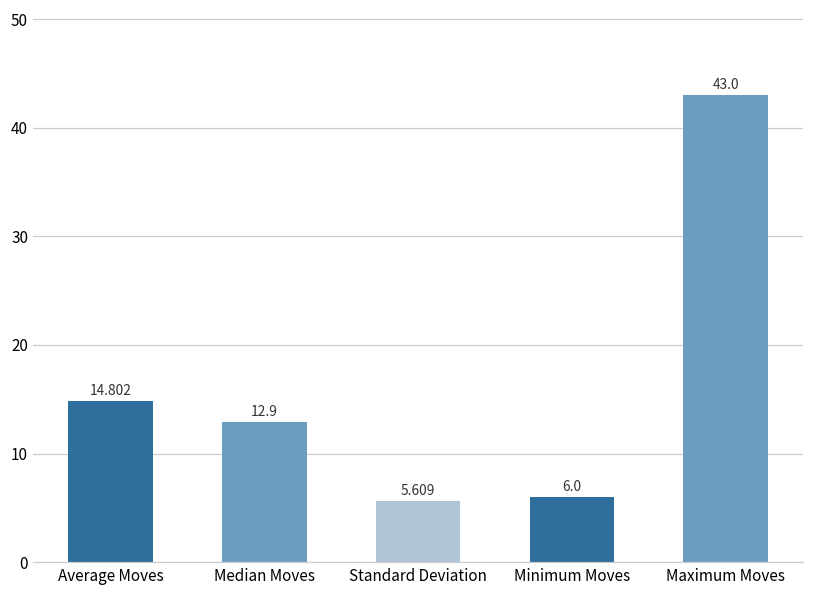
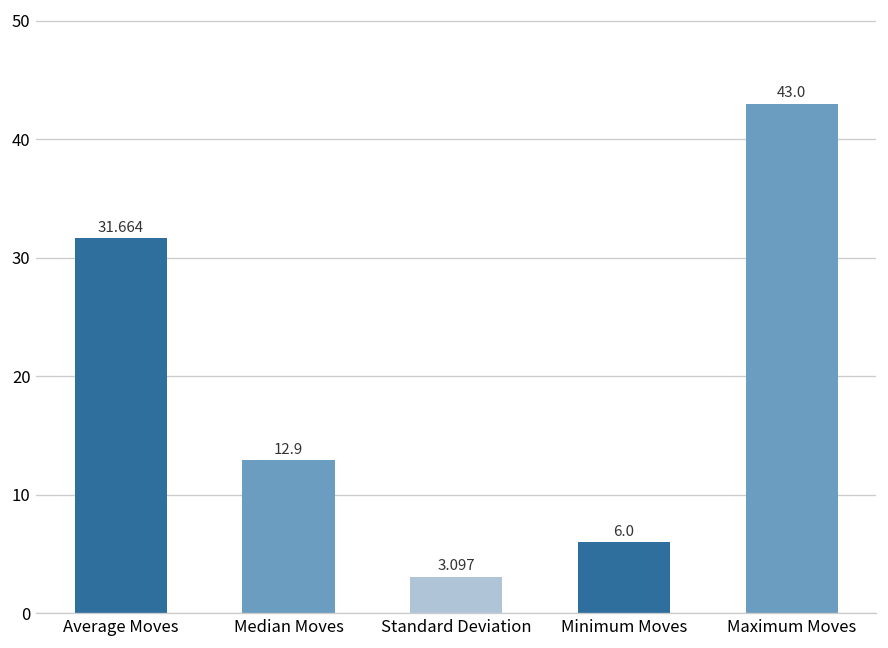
  {
-   "Average Moves": 14.802,
+   "Average Moves": 31.664,
    "Median Moves": 12.9,
-   "Standard Deviation": 5.609,
+   "Standard Deviation": 3.097,
    "Minimum Moves": 6.0,
    "Maximum Moves": 43.0
  }
